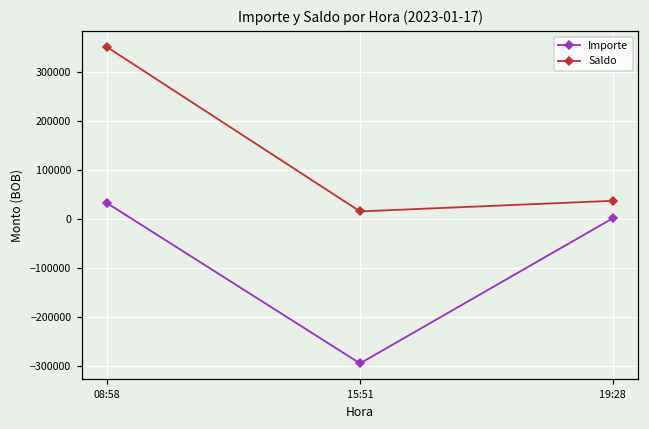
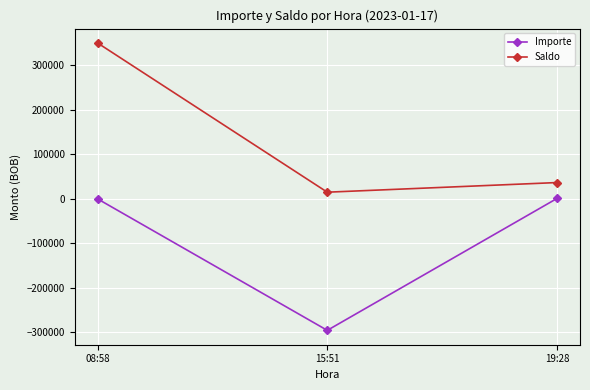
  {
    "Importe": {
-     "08:58": 30000,
+     "08:58": 0,
      "15:51": -300000,
      "19:28": 0
    },
    "Saldo": {
      "08:58": 350000,
      "15:51": 20000,
      "19:28": 40000
    }
  }
